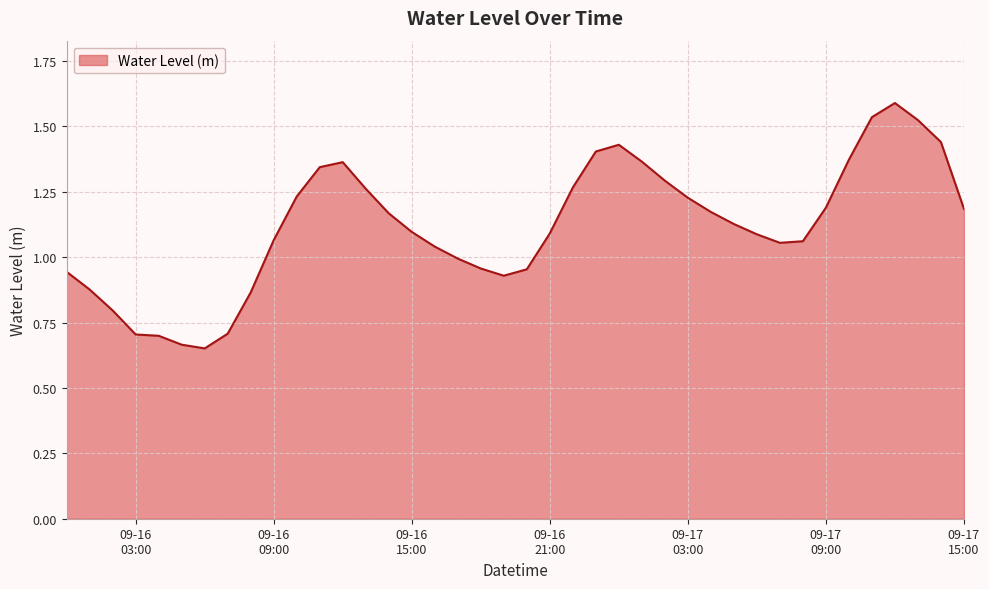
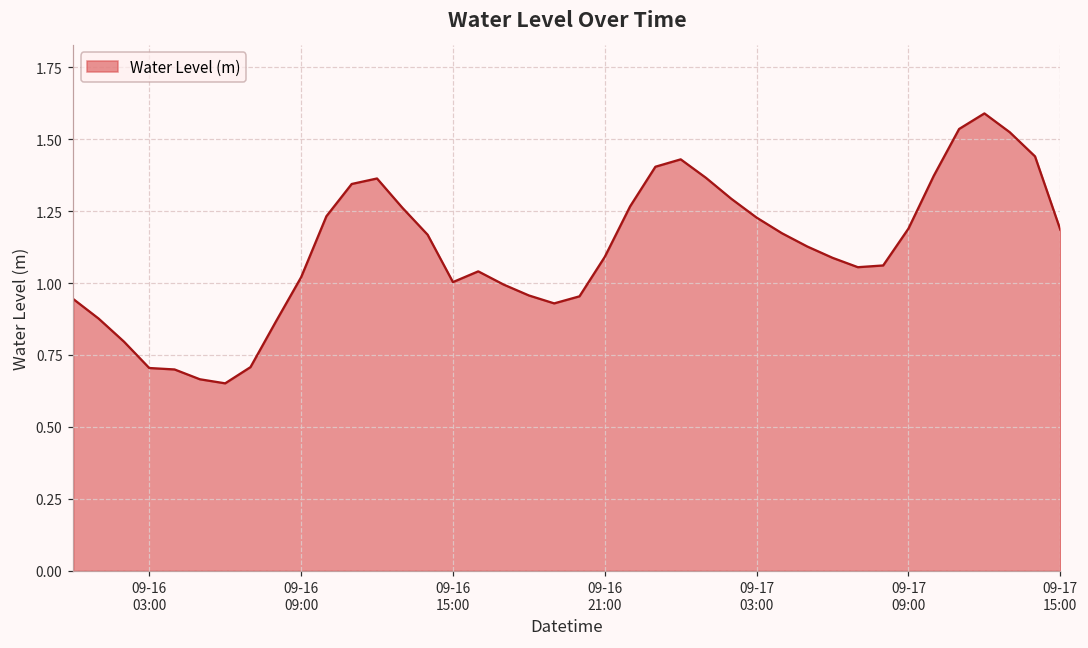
  {
    "09-16 03:00": 0.70,
-   "09-16 09:00": 1.07,
-   "09-16 15:00": 1.10,
+   "09-16 09:00": 1.02,
+   "09-16 15:00": 1.00,
    "09-16 21:00": 1.09,
    "09-17 03:00": 1.23,
    "09-17 09:00": 1.19,
    "09-17 15:00": 1.19
  }
